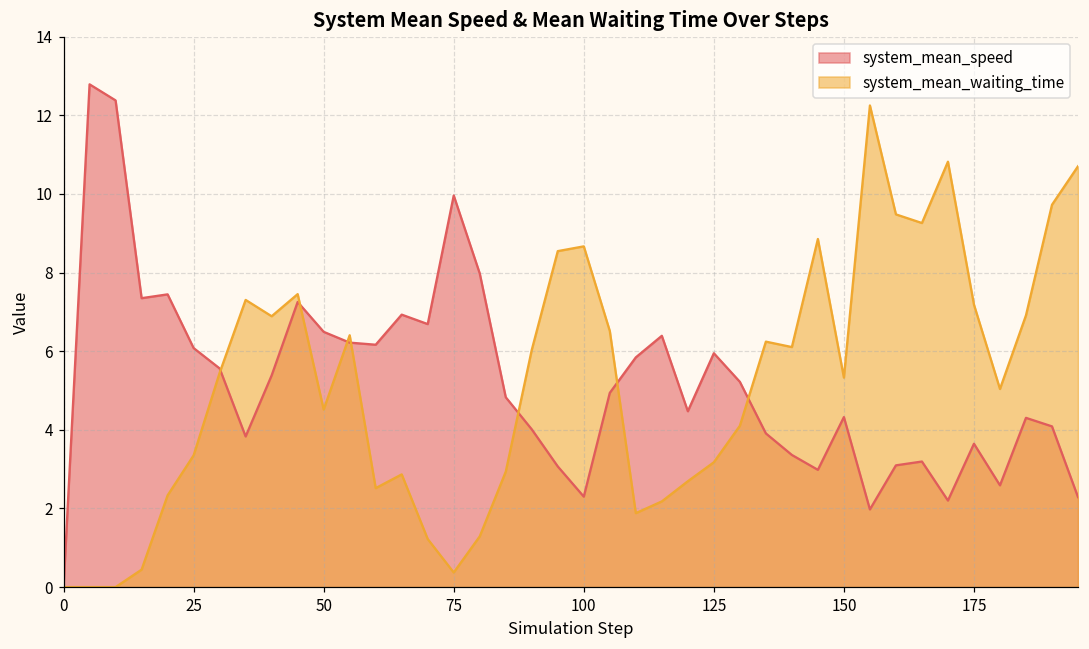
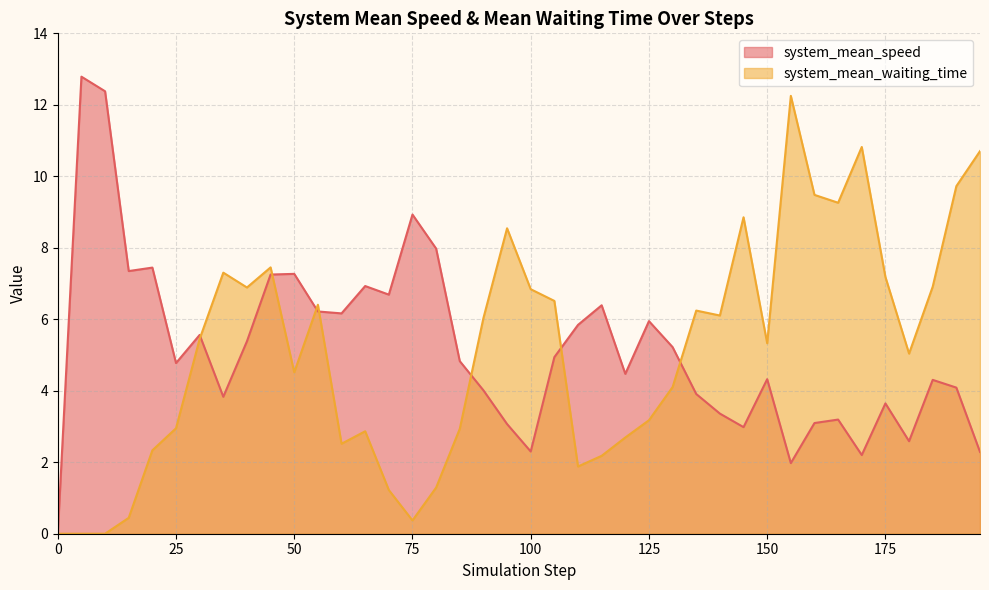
  {
    "system_mean_speed": {
-     "25": 6.1,
-     "50": 6.5,
-     "75": 10.0,
+     "25": 4.8,
+     "50": 7.3,
+     "75": 8.9,
      "100": 2.3,
      "125": 5.9,
      "150": 4.3,
      "175": 3.6
    },
    "system_mean_waiting_time": {
-     "25": 3.4,
+     "25": 3.0,
      "50": 4.5,
      "75": 0.4,
-     "100": 8.7,
+     "100": 6.8,
      "125": 3.2,
      "150": 5.3,
      "175": 7.2
    }
  }
